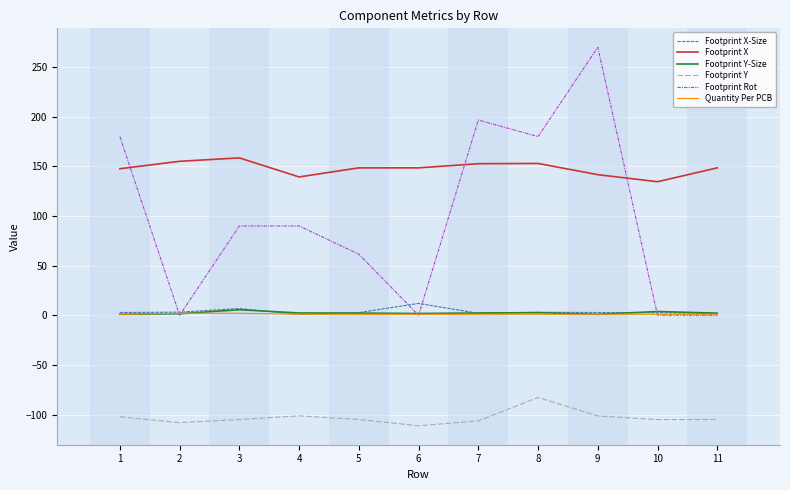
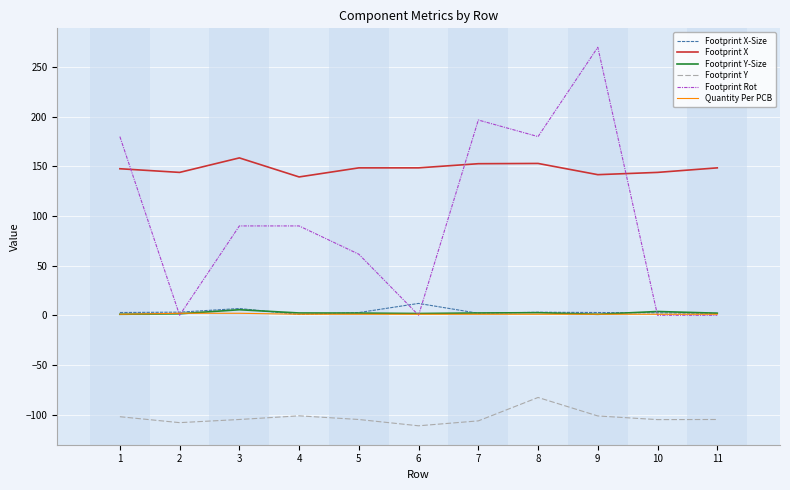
  {
    "Footprint X-Size": {
      "6": 10
    },
    "Footprint X": {
      "1": 150,
-     "2": 160,
+     "2": 140,
      "3": 160,
      "4": 140,
      "5": 150,
      "6": 150,
      "7": 150,
      "8": 150,
      "9": 140,
-     "10": 130,
+     "10": 140,
      "11": 150
    },
    "Footprint Y": {
      "1": -100,
      "2": -110,
      "3": -110,
      "4": -100,
      "5": -110,
      "6": -110,
      "7": -110,
      "8": -80,
      "9": -100,
      "10": -110,
      "11": -110
    },
    "Footprint Rot": {
      "1": 180,
      "3": 90,
      "4": 90,
      "5": 60,
      "7": 200,
      "8": 180,
      "9": 270
    },
    "Quantity Per PCB": {
      "3": 0
    }
  }
